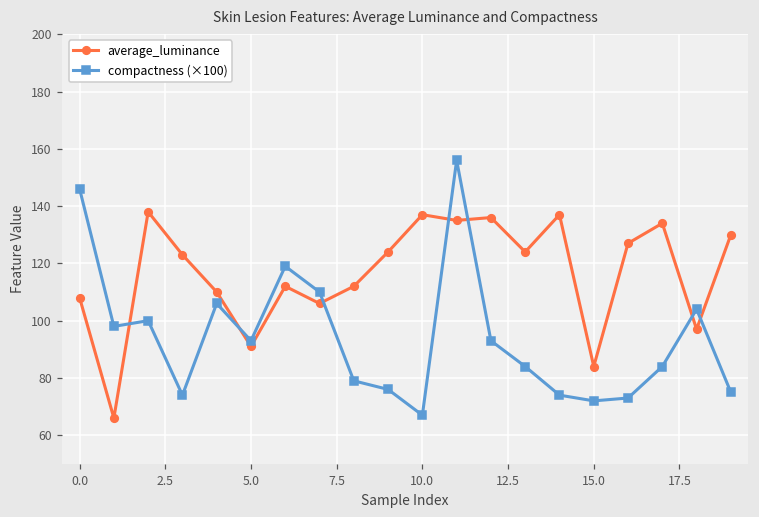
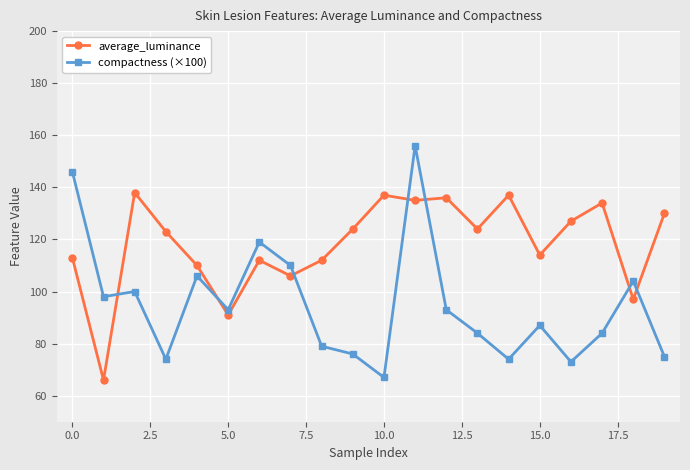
  {
    "average_luminance": {
-     "0.0": 108,
+     "0.0": 113,
      "5.0": 91,
      "10.0": 137,
-     "15.0": 84
+     "15.0": 114
    },
    "compactness (×100)": {
      "0.0": 146,
      "5.0": 93,
      "10.0": 67,
-     "15.0": 72
+     "15.0": 87
    }
  }
